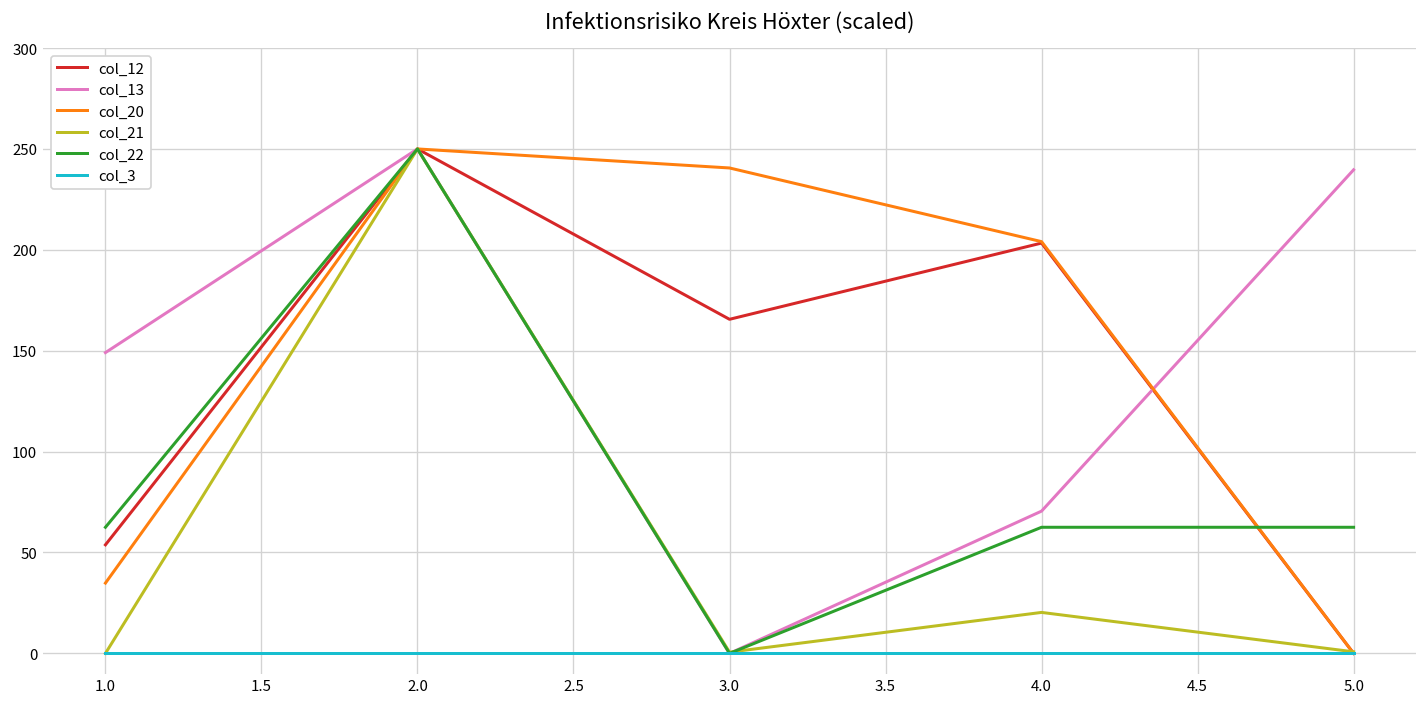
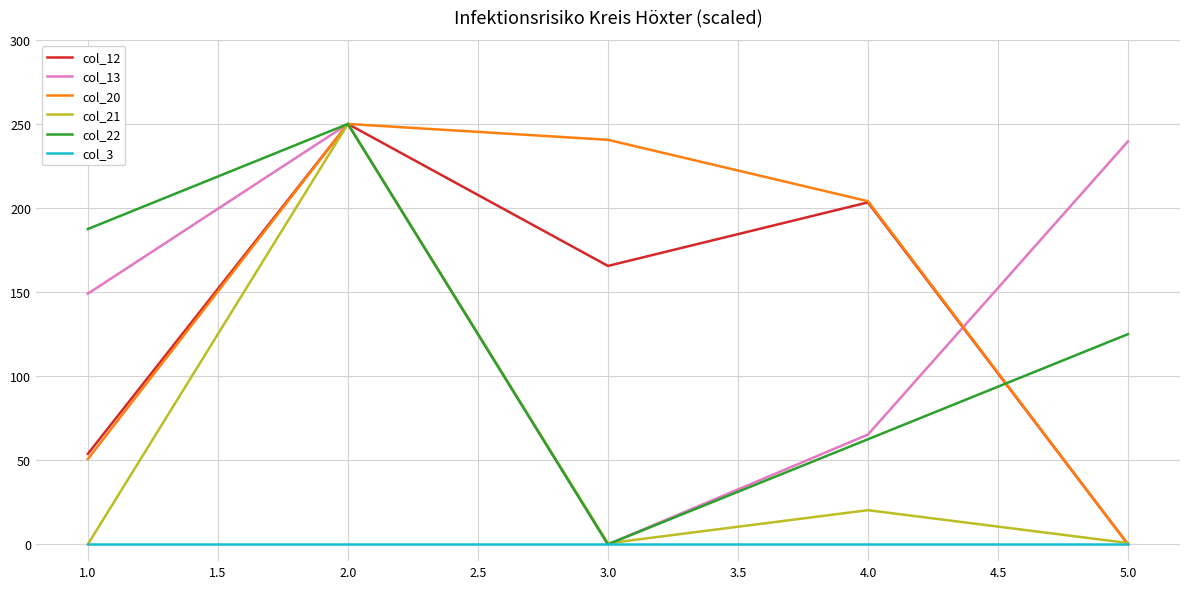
  {
    "col_12": {
      "1.0": 54,
      "3.0": 166
    },
    "col_13": {
      "1.0": 149,
-     "4.0": 71,
+     "4.0": 65,
      "5.0": 240
    },
    "col_20": {
-     "1.0": 35,
+     "1.0": 51,
      "3.0": 241
    },
    "col_21": {
      "4.0": 20
    },
    "col_22": {
-     "1.0": 63,
+     "1.0": 188,
      "4.0": 63,
-     "5.0": 63
+     "5.0": 125
    },
    "col_3": {
      "2.0": 0,
      "4.0": 0
    }
  }
